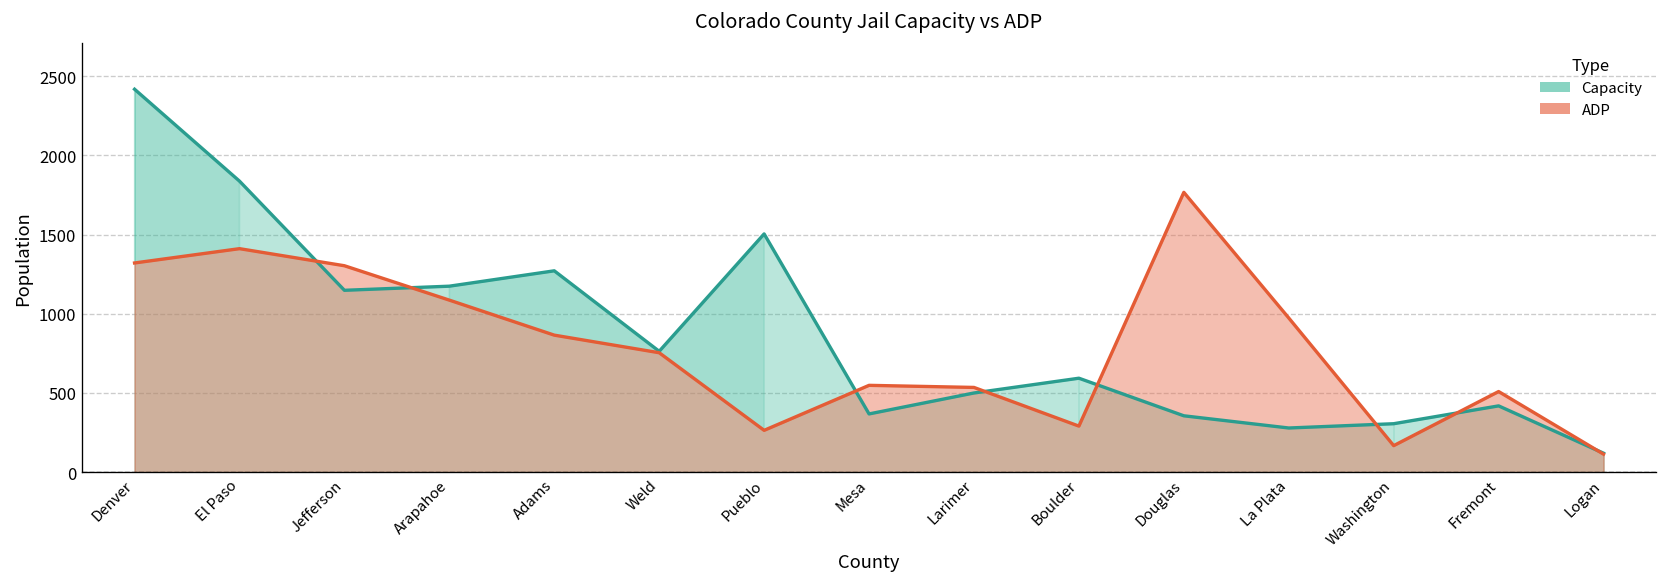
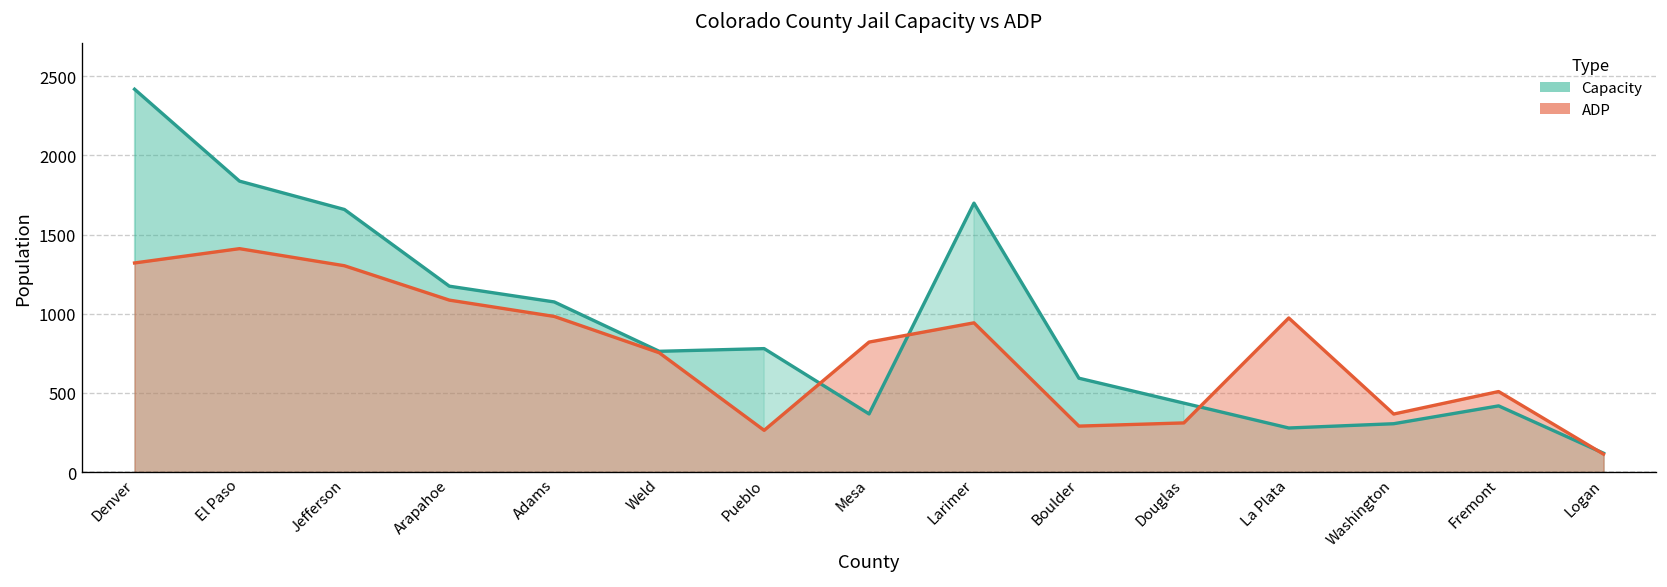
  {
    "Capacity": {
      "Denver": 2420,
      "El Paso": 1840,
-     "Jefferson": 1150,
+     "Jefferson": 1660,
      "Arapahoe": 1170,
-     "Adams": 1270,
-     "Pueblo": 1500,
+     "Adams": 1070,
+     "Pueblo": 780,
      "Mesa": 370,
-     "Larimer": 500,
+     "Larimer": 1700,
      "Boulder": 590,
-     "Douglas": 360,
+     "Douglas": 440,
      "La Plata": 280,
      "Washington": 310,
      "Fremont": 420
    },
    "ADP": {
      "Denver": 1320,
      "El Paso": 1410,
      "Jefferson": 1300,
      "Arapahoe": 1090,
-     "Adams": 870,
+     "Adams": 980,
      "Pueblo": 260,
-     "Mesa": 550,
-     "Larimer": 540,
+     "Mesa": 820,
+     "Larimer": 940,
      "Boulder": 290,
-     "Douglas": 1770,
+     "Douglas": 310,
      "La Plata": 970,
-     "Washington": 170,
+     "Washington": 370,
      "Fremont": 510
    }
  }
